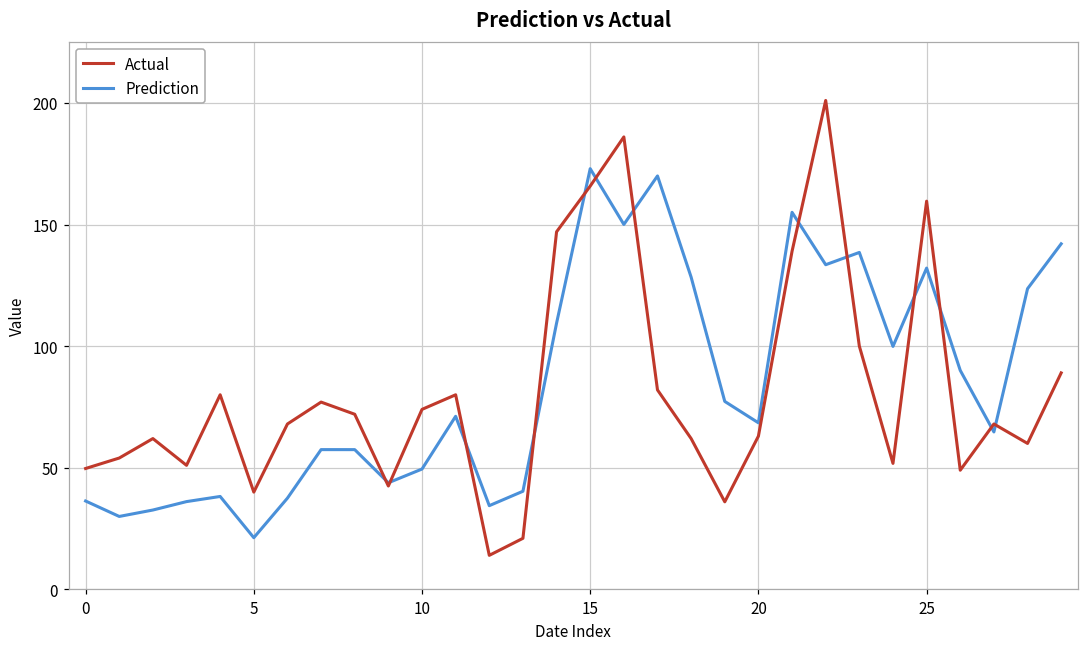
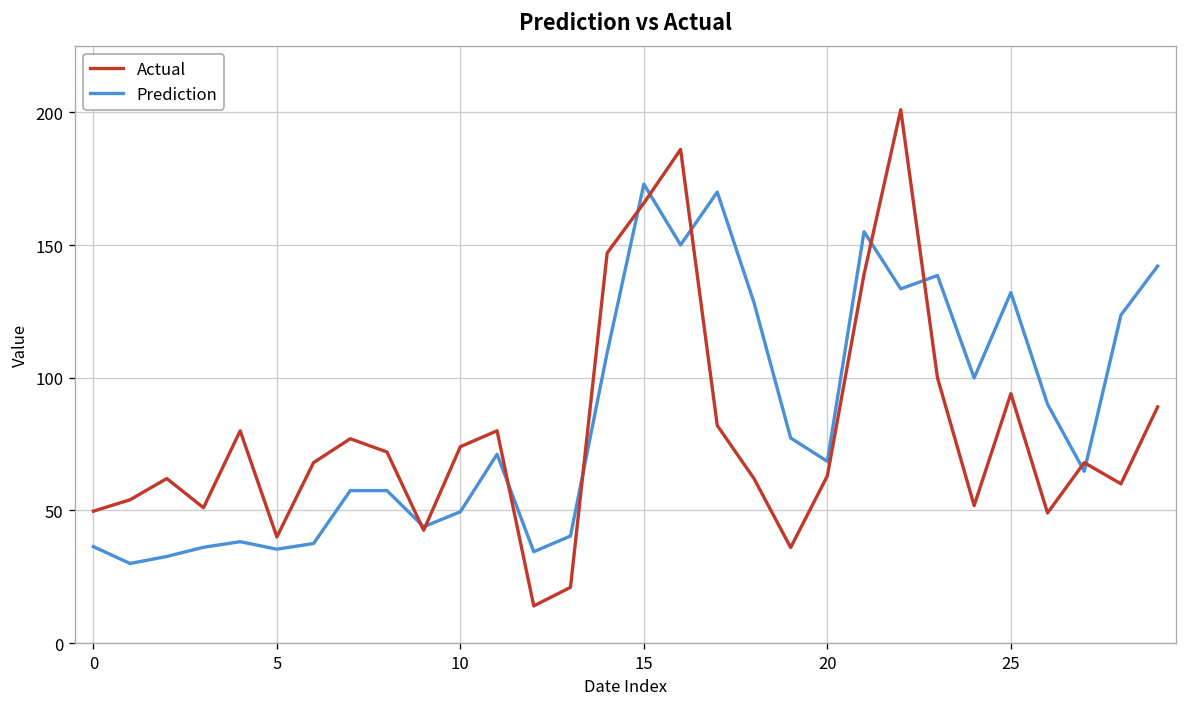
  {
    "Actual": {
      "0": 50,
      "5": 40,
      "10": 74,
      "15": 166,
      "20": 63,
-     "25": 160
+     "25": 94
    },
    "Prediction": {
      "0": 36,
-     "5": 21,
+     "5": 35,
      "10": 49,
      "15": 173,
      "20": 68,
      "25": 132
    }
  }
